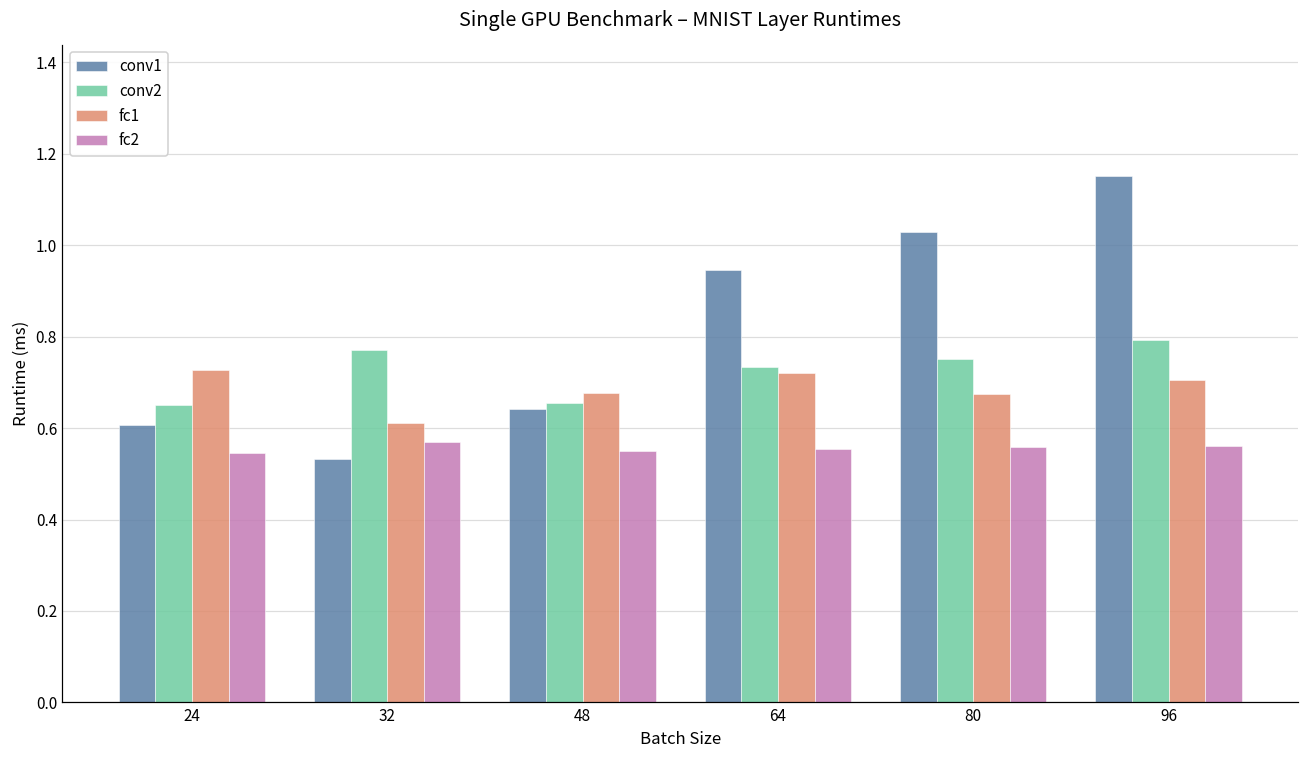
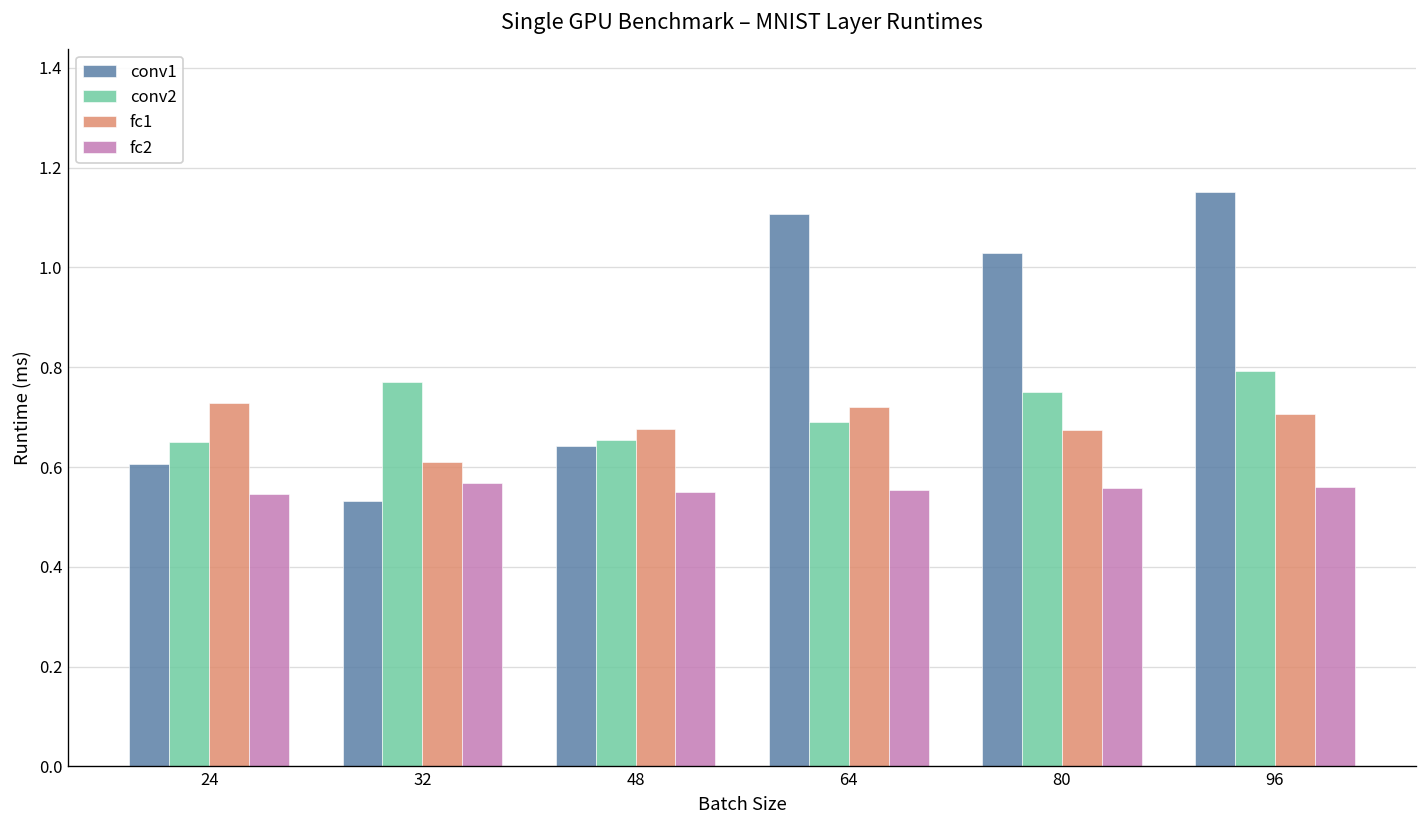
  {
    "conv1": {
      "24": 0.61,
      "32": 0.53,
      "48": 0.64,
-     "64": 0.95,
+     "64": 1.11,
      "80": 1.03,
      "96": 1.15
    },
    "conv2": {
      "24": 0.65,
      "32": 0.77,
      "48": 0.65,
-     "64": 0.73,
+     "64": 0.69,
      "80": 0.75,
      "96": 0.79
    },
    "fc1": {
      "24": 0.73,
      "32": 0.61,
      "48": 0.68,
      "64": 0.72,
      "80": 0.67,
      "96": 0.71
    },
    "fc2": {
      "24": 0.55,
      "32": 0.57,
      "48": 0.55,
      "64": 0.55,
      "80": 0.56,
      "96": 0.56
    }
  }
